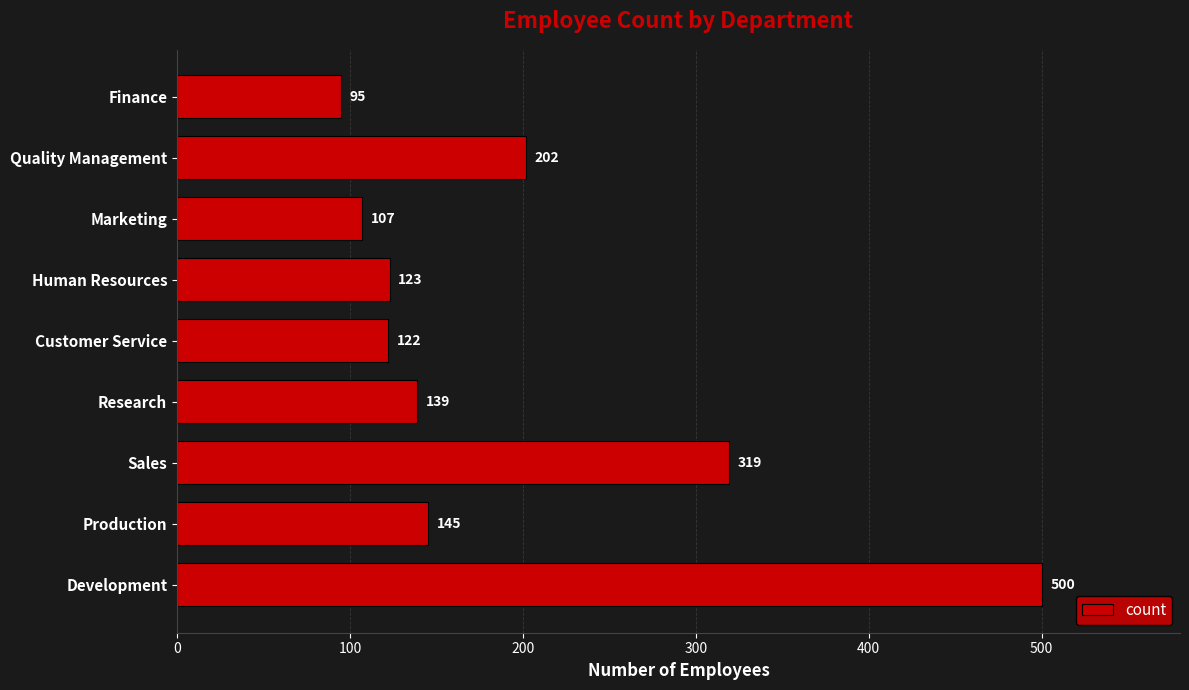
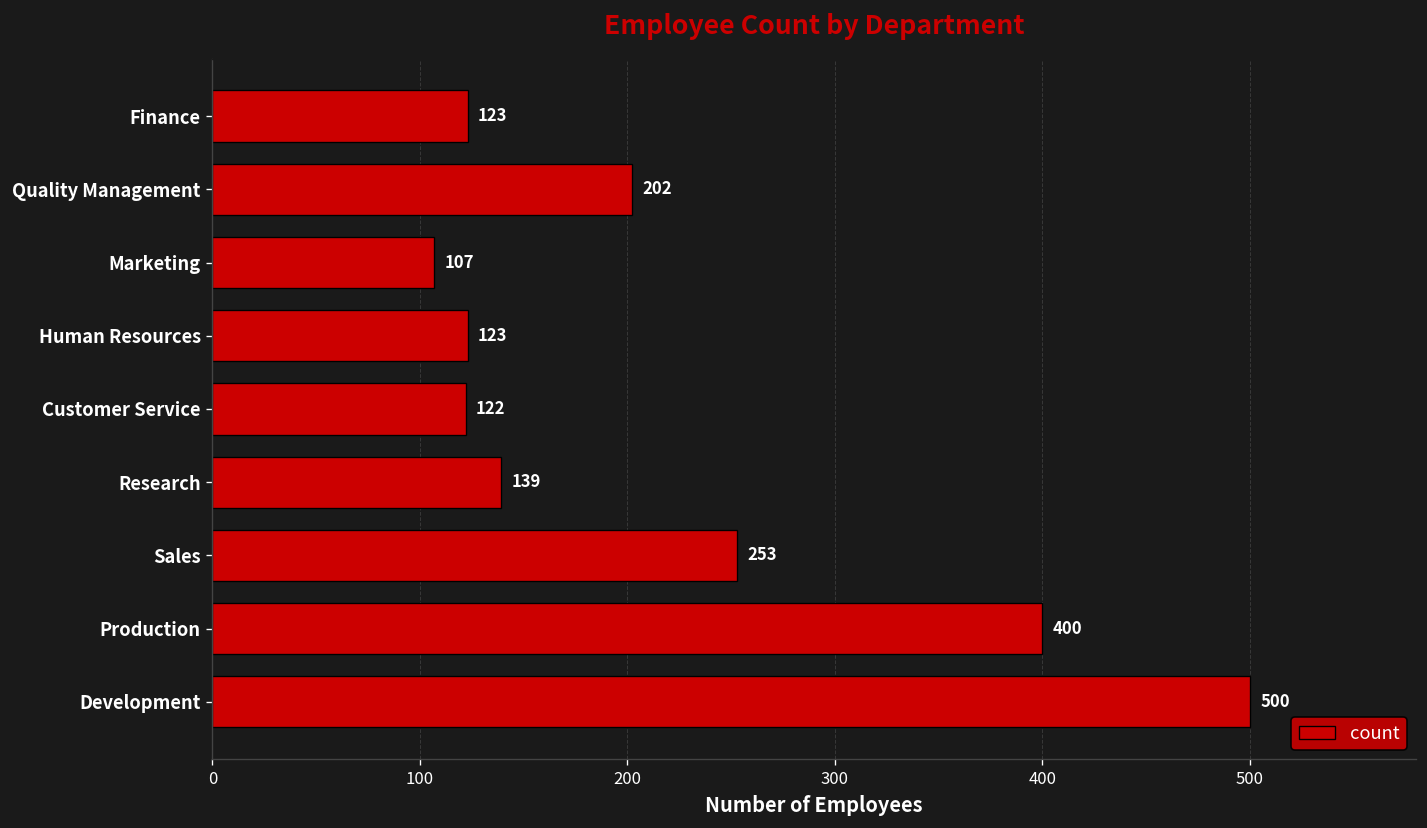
  {
-   "Finance": 95,
+   "Finance": 123,
    "Quality Management": 202,
    "Marketing": 107,
    "Human Resources": 123,
    "Customer Service": 122,
    "Research": 139,
-   "Sales": 319,
-   "Production": 145,
+   "Sales": 253,
+   "Production": 400,
    "Development": 500
  }
